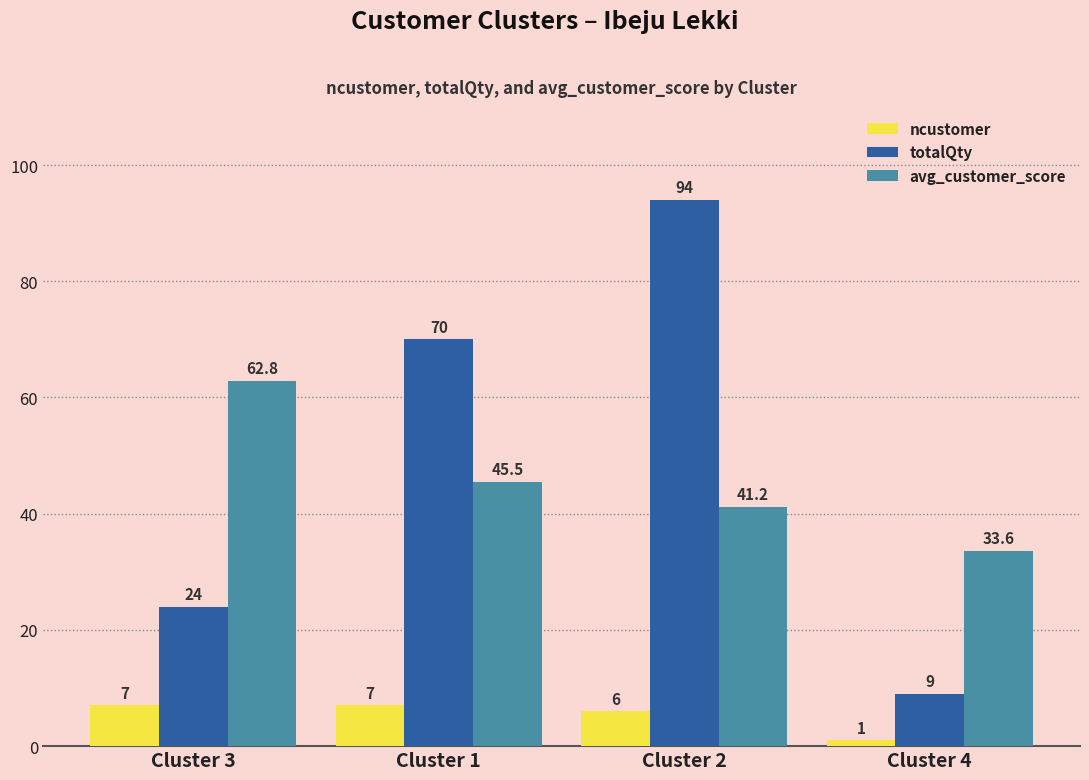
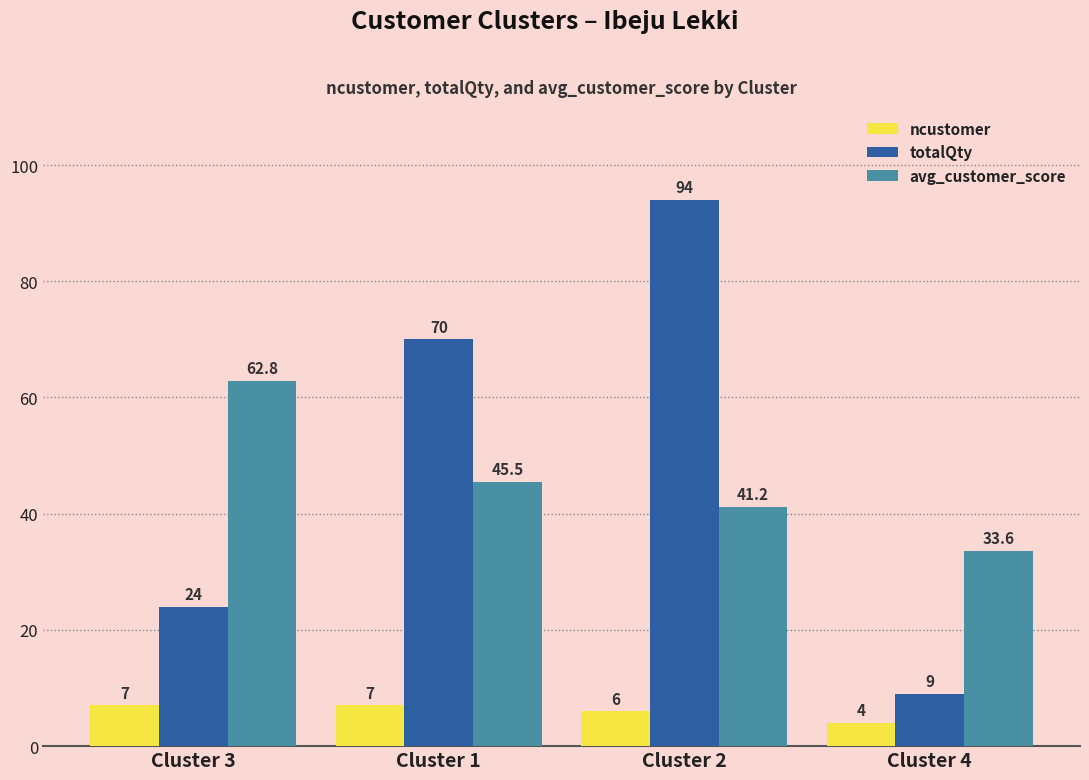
  {
    "ncustomer": {
      "Cluster 3": 7,
      "Cluster 1": 7,
      "Cluster 2": 6,
-     "Cluster 4": 1
+     "Cluster 4": 4
    }
  }
